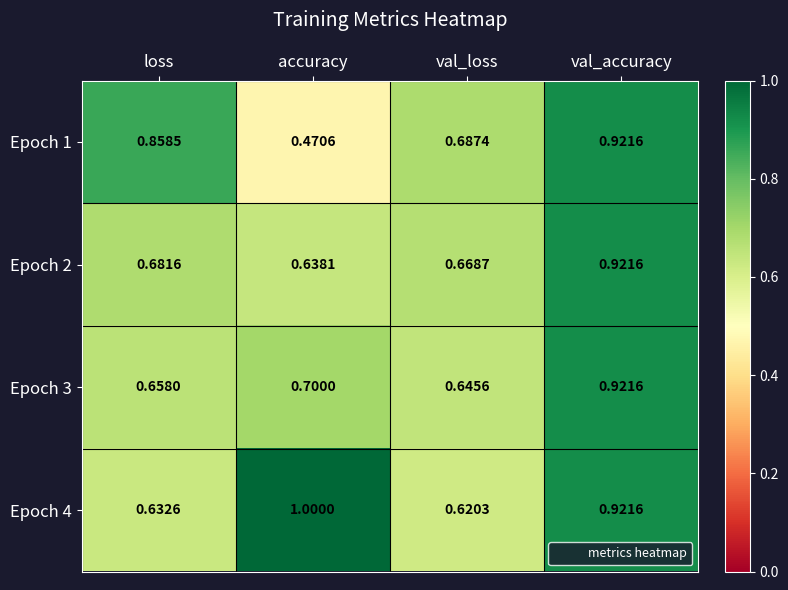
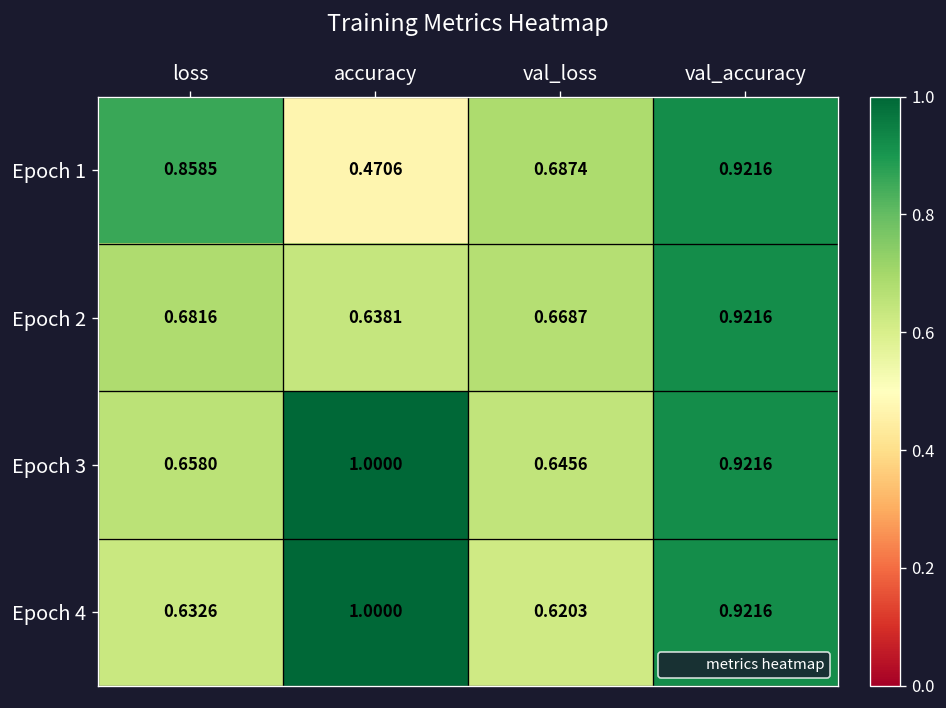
  {
    "Epoch 1": {
      "loss": 0.8585,
      "accuracy": 0.4706,
      "val_loss": 0.6874,
      "val_accuracy": 0.9216
    },
    "Epoch 2": {
      "loss": 0.6816,
      "accuracy": 0.6381,
      "val_loss": 0.6687,
      "val_accuracy": 0.9216
    },
    "Epoch 3": {
      "loss": 0.6580,
-     "accuracy": 0.7000,
+     "accuracy": 1.0000,
      "val_loss": 0.6456,
      "val_accuracy": 0.9216
    },
    "Epoch 4": {
      "loss": 0.6326,
      "accuracy": 1.0000,
      "val_loss": 0.6203,
      "val_accuracy": 0.9216
    }
  }
